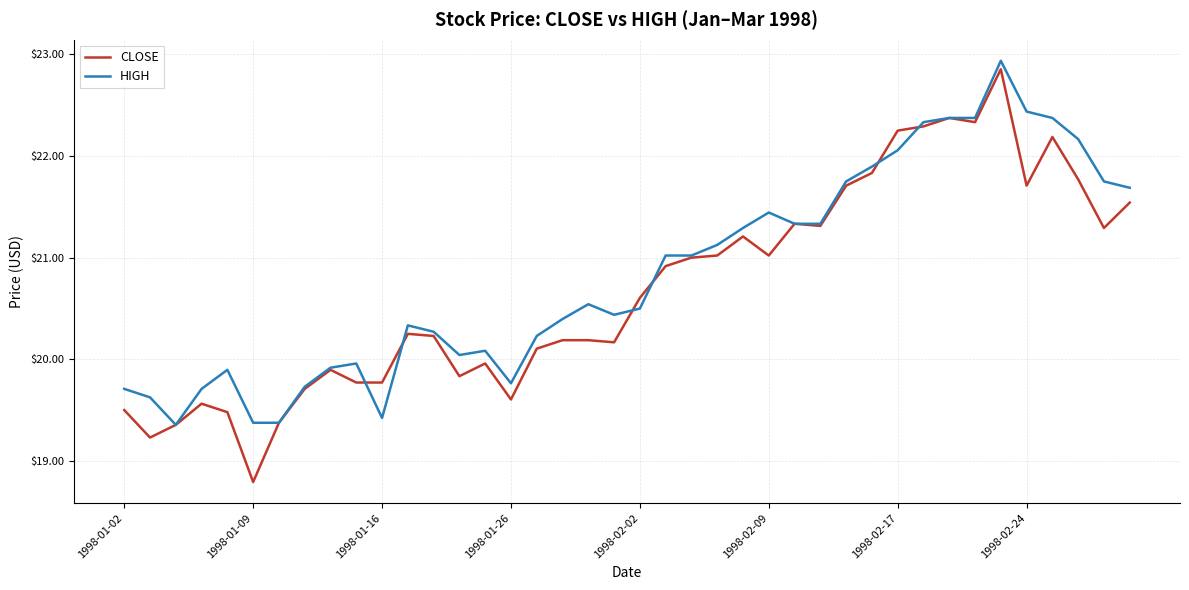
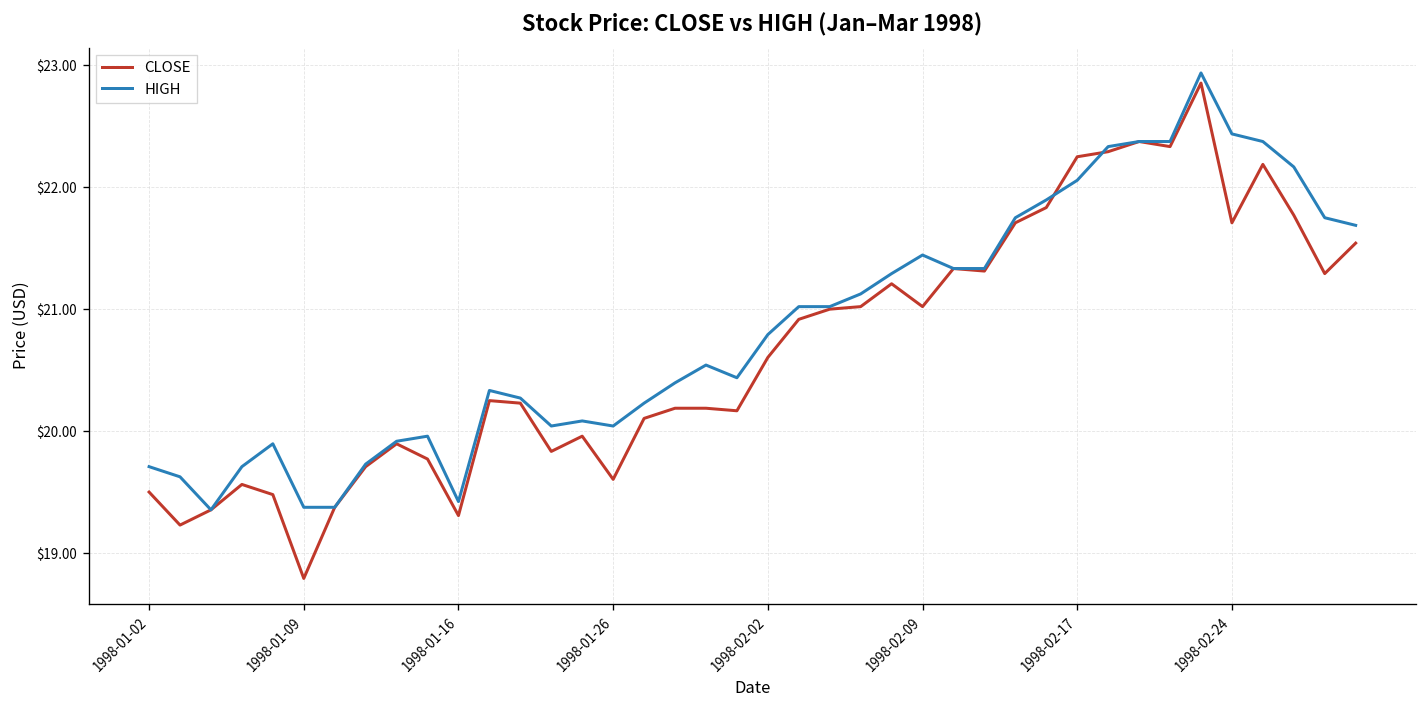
  {
    "CLOSE": {
      "1998-01-02": "$19.50",
      "1998-01-09": "$18.79",
-     "1998-01-16": "$19.77",
+     "1998-01-16": "$19.31",
      "1998-01-26": "$19.60",
      "1998-02-02": "$20.60",
      "1998-02-09": "$21.02",
      "1998-02-17": "$22.25",
      "1998-02-24": "$21.71"
    },
    "HIGH": {
      "1998-01-02": "$19.71",
      "1998-01-09": "$19.38",
      "1998-01-16": "$19.42",
-     "1998-01-26": "$19.76",
-     "1998-02-02": "$20.50",
+     "1998-01-26": "$20.04",
+     "1998-02-02": "$20.79",
      "1998-02-09": "$21.44",
      "1998-02-17": "$22.06",
      "1998-02-24": "$22.44"
    }
  }
